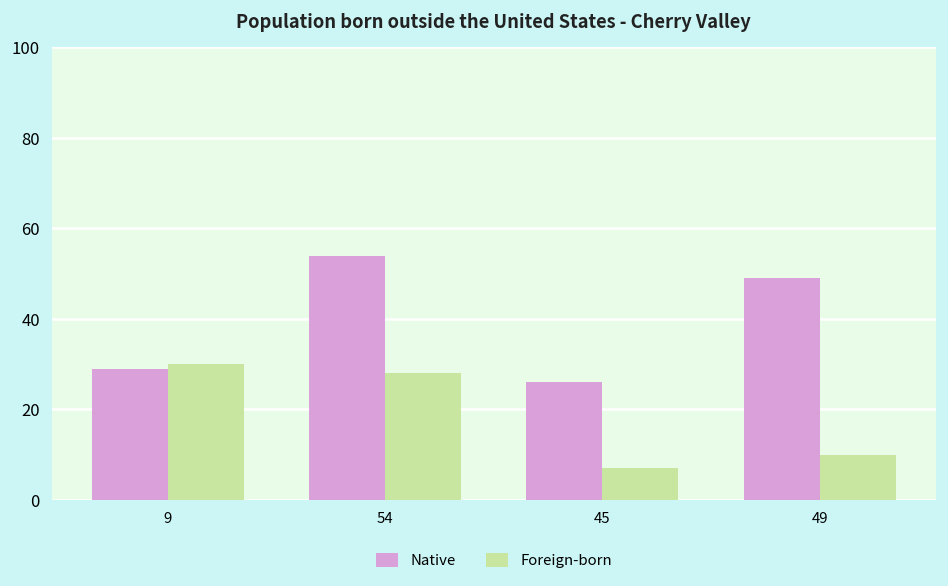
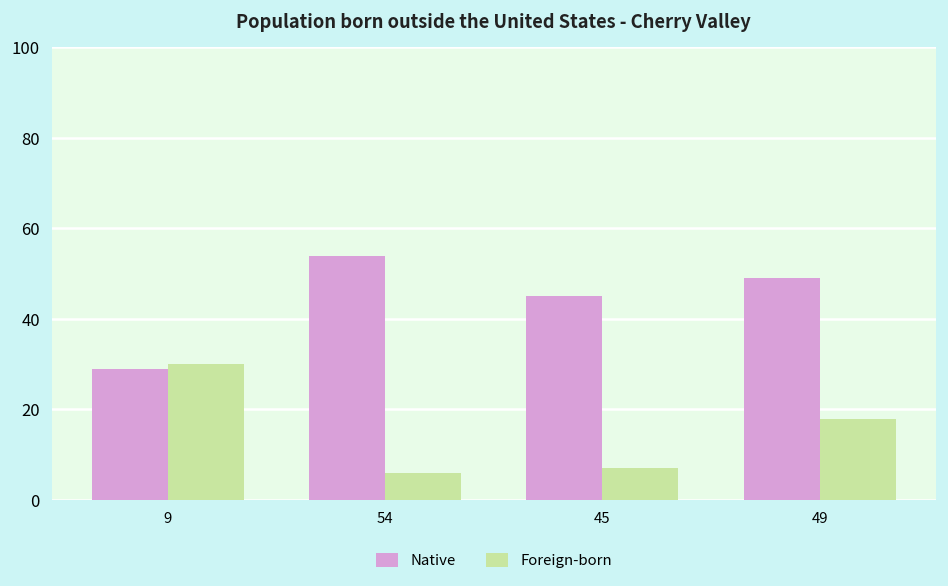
  {
    "Native": {
      "9": 29,
      "54": 54,
-     "45": 26,
+     "45": 45,
      "49": 49
    },
    "Foreign-born": {
      "9": 30,
-     "54": 28,
+     "54": 6,
      "45": 7,
-     "49": 10
+     "49": 18
    }
  }
